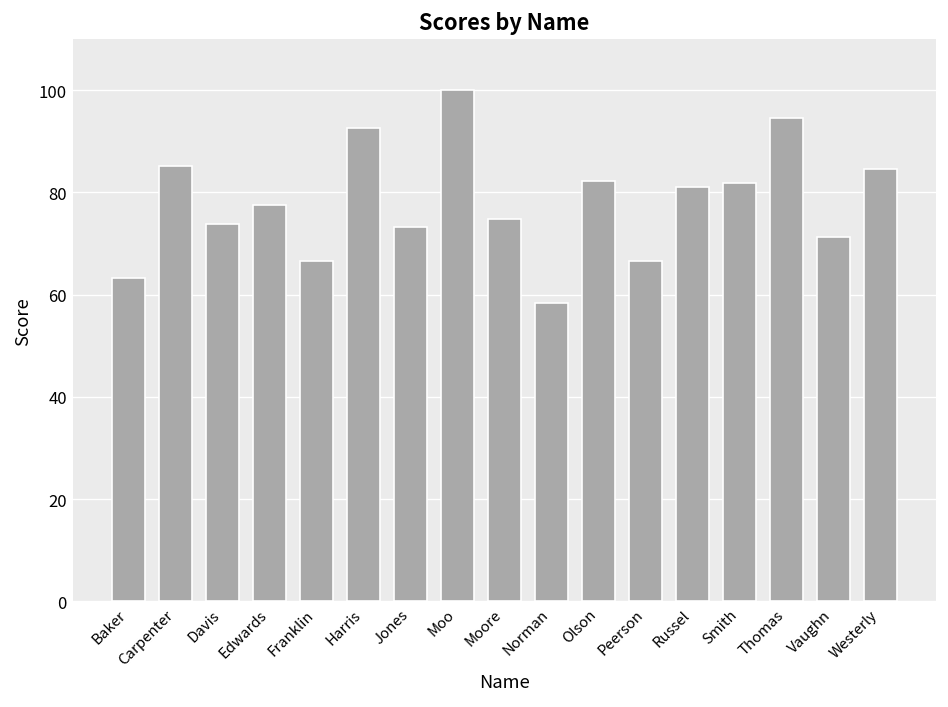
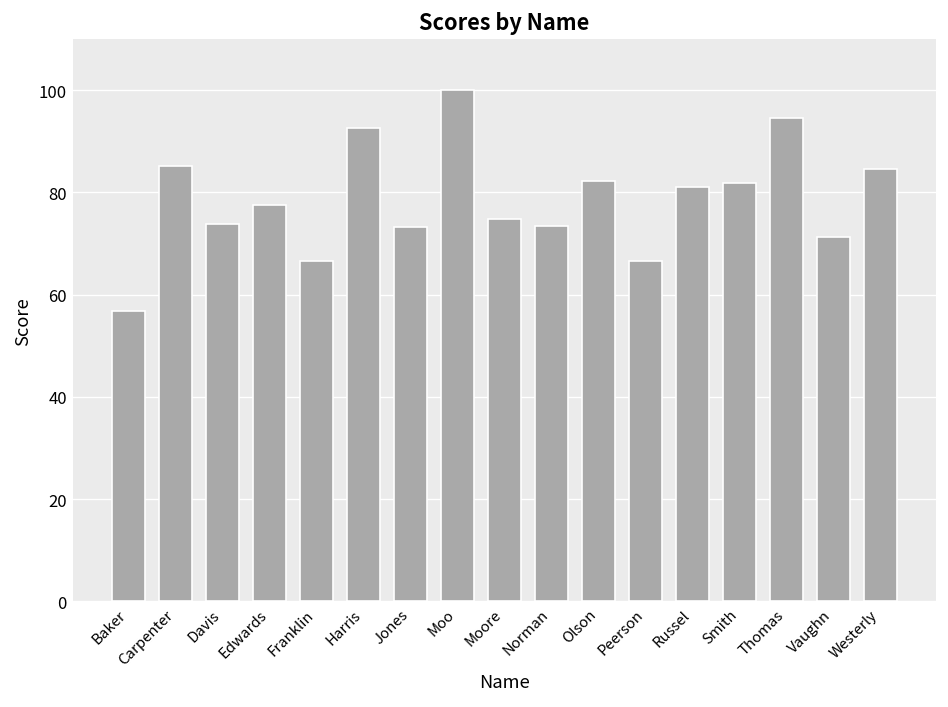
  {
-   "Baker": 63,
+   "Baker": 57,
    "Carpenter": 85,
    "Davis": 74,
    "Edwards": 78,
    "Franklin": 67,
    "Harris": 93,
    "Jones": 73,
    "Moo": 100,
    "Moore": 75,
-   "Norman": 58,
+   "Norman": 74,
    "Olson": 82,
    "Peerson": 67,
    "Russel": 81,
    "Smith": 82,
    "Thomas": 95,
    "Vaughn": 71,
    "Westerly": 85
  }
